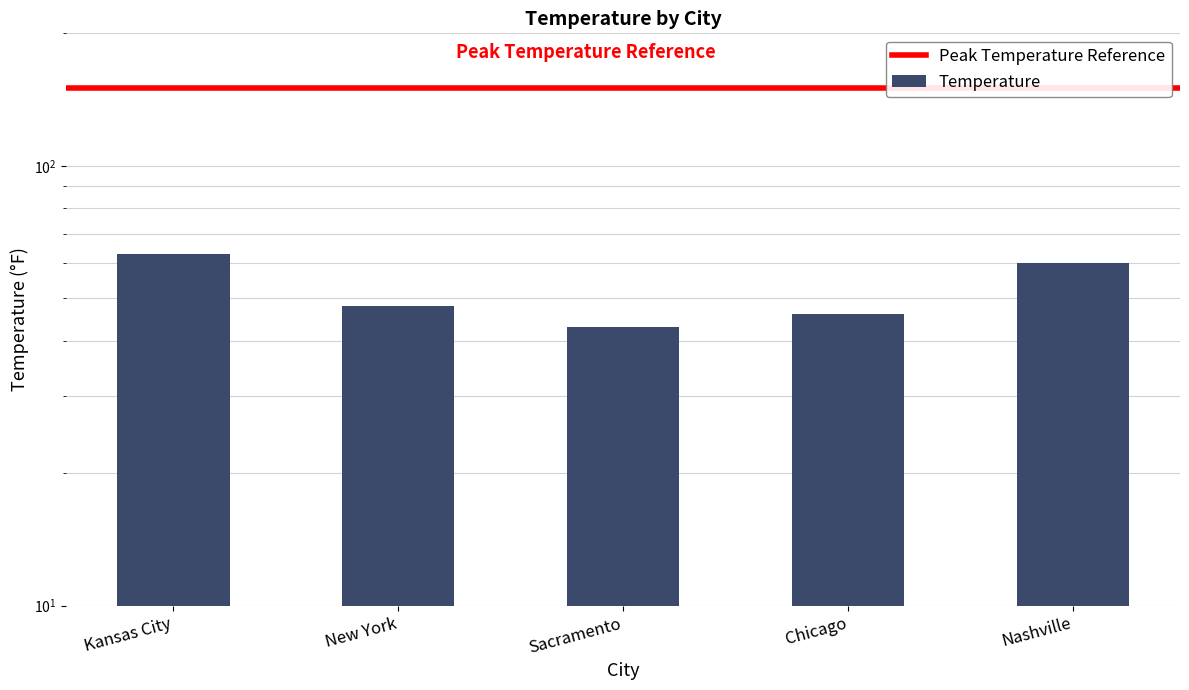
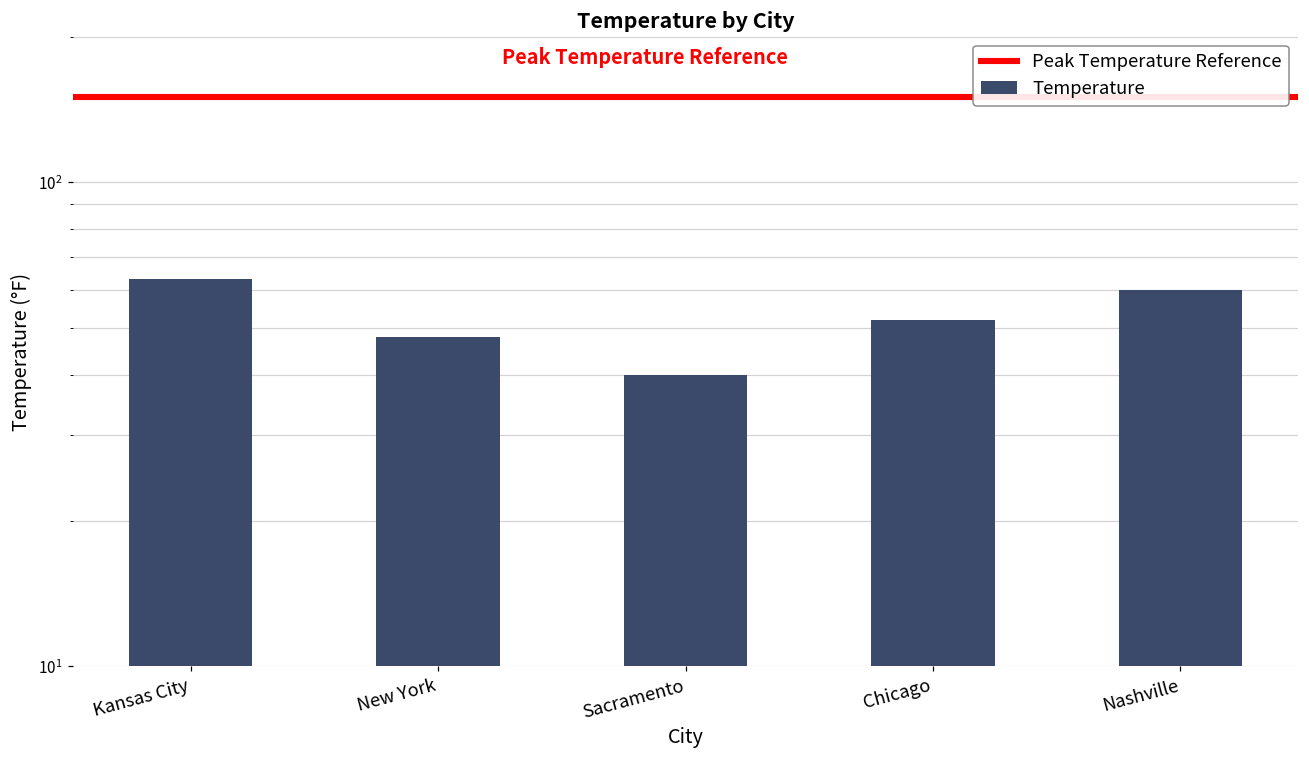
  {
    "Kansas City": 63,
    "New York": 48,
-   "Sacramento": 43,
-   "Chicago": 46,
+   "Sacramento": 40,
+   "Chicago": 52,
    "Nashville": 60
  }
